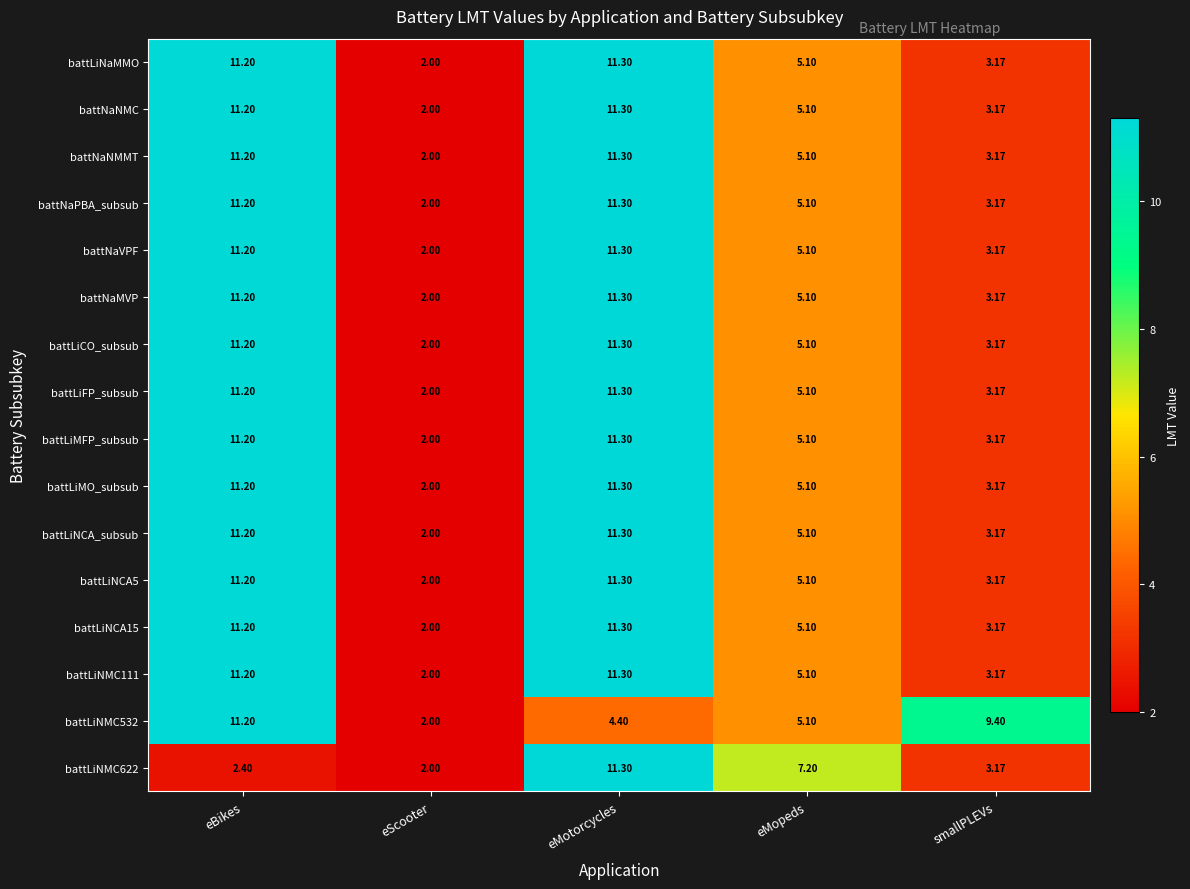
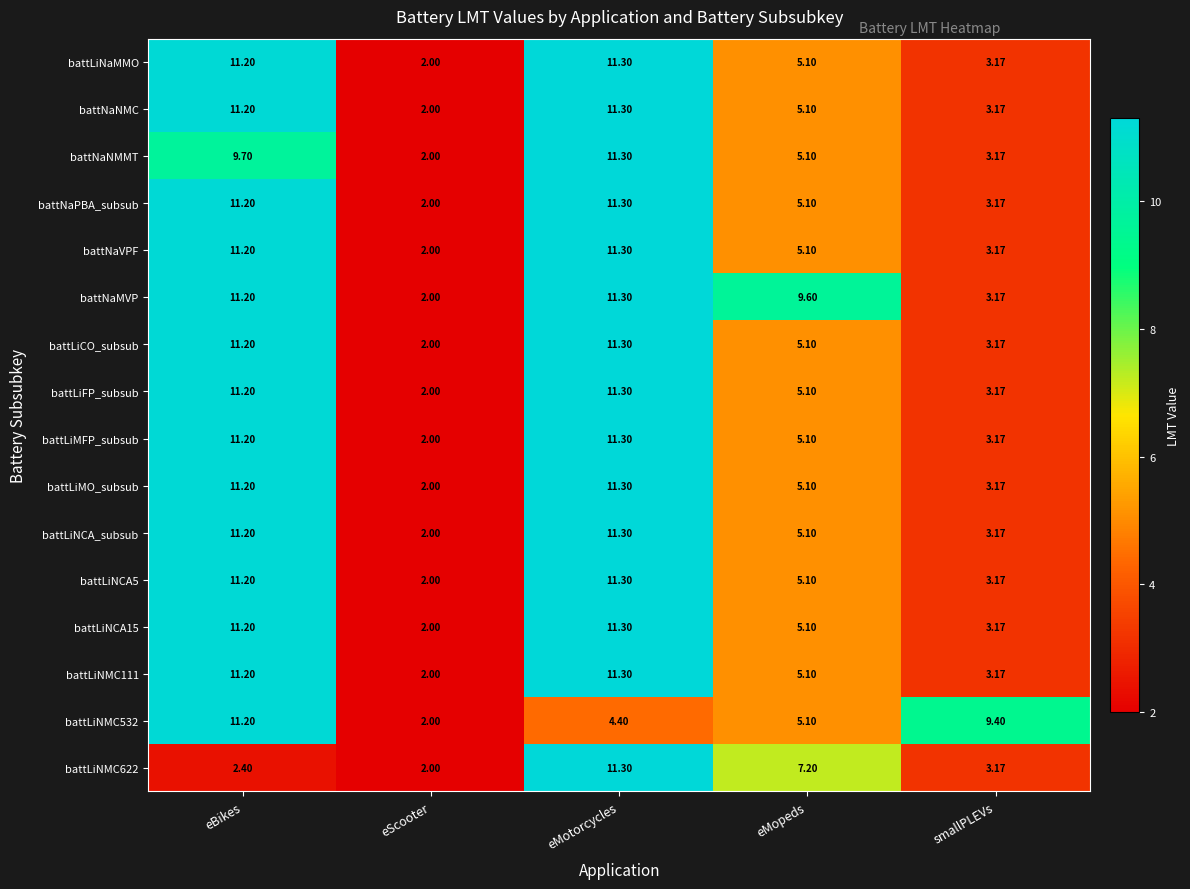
  {
    "battLiNaMMO": {
      "eBikes": 11.20,
      "eScooter": 2.00,
      "eMotorcycles": 11.30,
      "eMopeds": 5.10,
      "smallPLEVs": 3.17
    },
    "battNaNMC": {
      "eBikes": 11.20,
      "eScooter": 2.00,
      "eMotorcycles": 11.30,
      "eMopeds": 5.10,
      "smallPLEVs": 3.17
    },
    "battNaNMMT": {
-     "eBikes": 11.20,
+     "eBikes": 9.70,
      "eScooter": 2.00,
      "eMotorcycles": 11.30,
      "eMopeds": 5.10,
      "smallPLEVs": 3.17
    },
    "battNaPBA_subsub": {
      "eBikes": 11.20,
      "eScooter": 2.00,
      "eMotorcycles": 11.30,
      "eMopeds": 5.10,
      "smallPLEVs": 3.17
    },
    "battNaVPF": {
      "eBikes": 11.20,
      "eScooter": 2.00,
      "eMotorcycles": 11.30,
      "eMopeds": 5.10,
      "smallPLEVs": 3.17
    },
    "battNaMVP": {
      "eBikes": 11.20,
      "eScooter": 2.00,
      "eMotorcycles": 11.30,
-     "eMopeds": 5.10,
+     "eMopeds": 9.60,
      "smallPLEVs": 3.17
    },
    "battLiCO_subsub": {
      "eBikes": 11.20,
      "eScooter": 2.00,
      "eMotorcycles": 11.30,
      "eMopeds": 5.10,
      "smallPLEVs": 3.17
    },
    "battLiFP_subsub": {
      "eBikes": 11.20,
      "eScooter": 2.00,
      "eMotorcycles": 11.30,
      "eMopeds": 5.10,
      "smallPLEVs": 3.17
    },
    "battLiMFP_subsub": {
      "eBikes": 11.20,
      "eScooter": 2.00,
      "eMotorcycles": 11.30,
      "eMopeds": 5.10,
      "smallPLEVs": 3.17
    },
    "battLiMO_subsub": {
      "eBikes": 11.20,
      "eScooter": 2.00,
      "eMotorcycles": 11.30,
      "eMopeds": 5.10,
      "smallPLEVs": 3.17
    },
    "battLiNCA_subsub": {
      "eBikes": 11.20,
      "eScooter": 2.00,
      "eMotorcycles": 11.30,
      "eMopeds": 5.10,
      "smallPLEVs": 3.17
    },
    "battLiNCA5": {
      "eBikes": 11.20,
      "eScooter": 2.00,
      "eMotorcycles": 11.30,
      "eMopeds": 5.10,
      "smallPLEVs": 3.17
    },
    "battLiNCA15": {
      "eBikes": 11.20,
      "eScooter": 2.00,
      "eMotorcycles": 11.30,
      "eMopeds": 5.10,
      "smallPLEVs": 3.17
    },
    "battLiNMC111": {
      "eBikes": 11.20,
      "eScooter": 2.00,
      "eMotorcycles": 11.30,
      "eMopeds": 5.10,
      "smallPLEVs": 3.17
    },
    "battLiNMC532": {
      "eBikes": 11.20,
      "eScooter": 2.00,
      "eMotorcycles": 4.40,
      "eMopeds": 5.10,
      "smallPLEVs": 9.40
    },
    "battLiNMC622": {
      "eBikes": 2.40,
      "eScooter": 2.00,
      "eMotorcycles": 11.30,
      "eMopeds": 7.20,
      "smallPLEVs": 3.17
    }
  }
